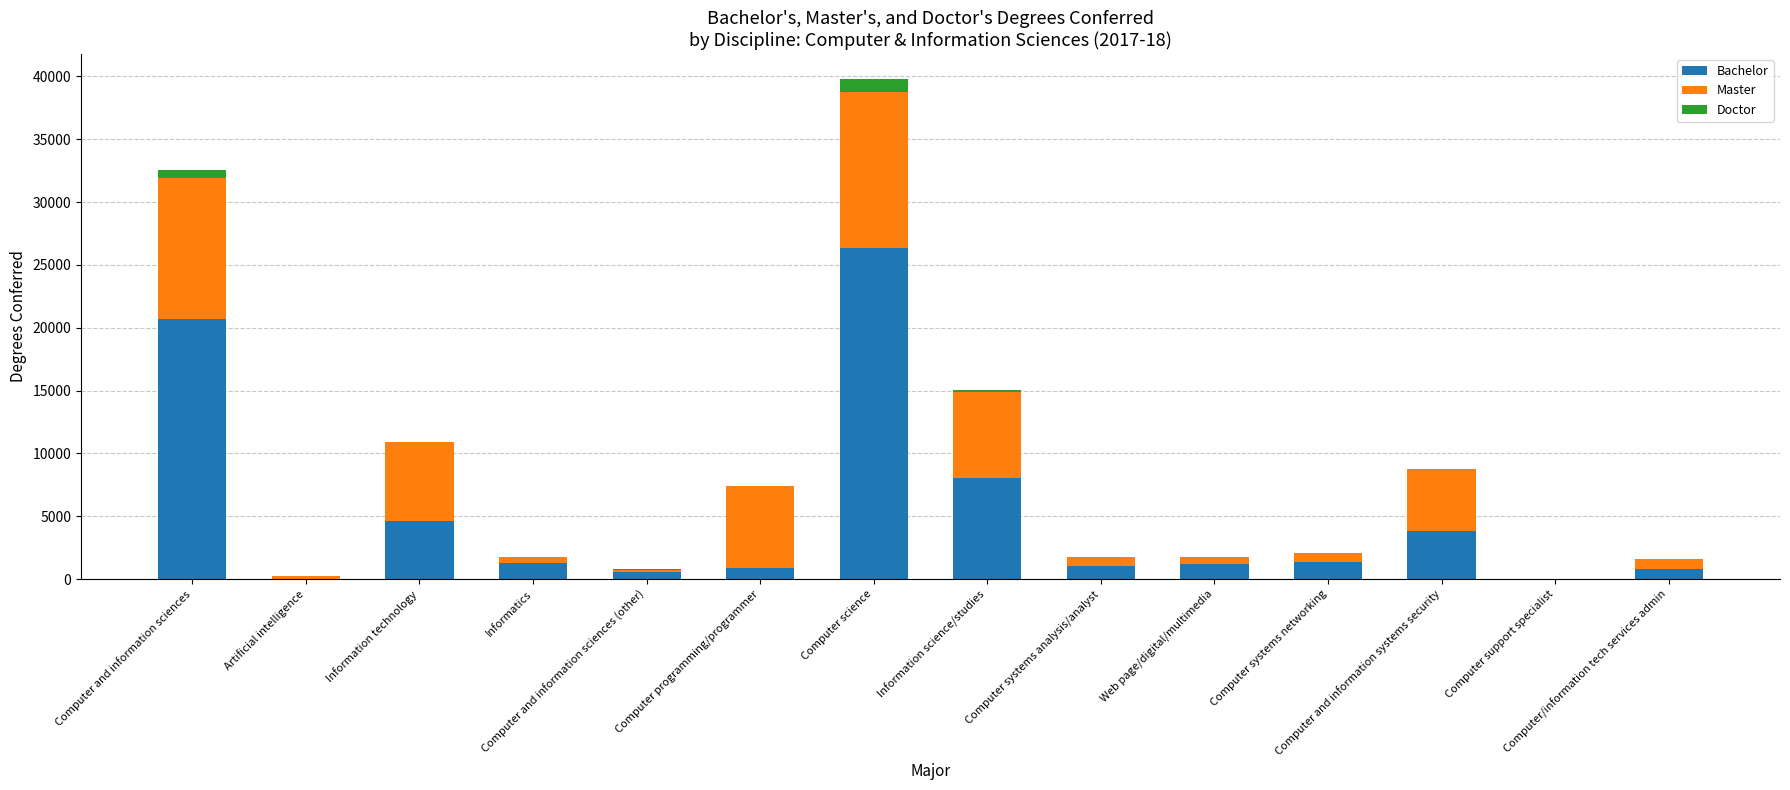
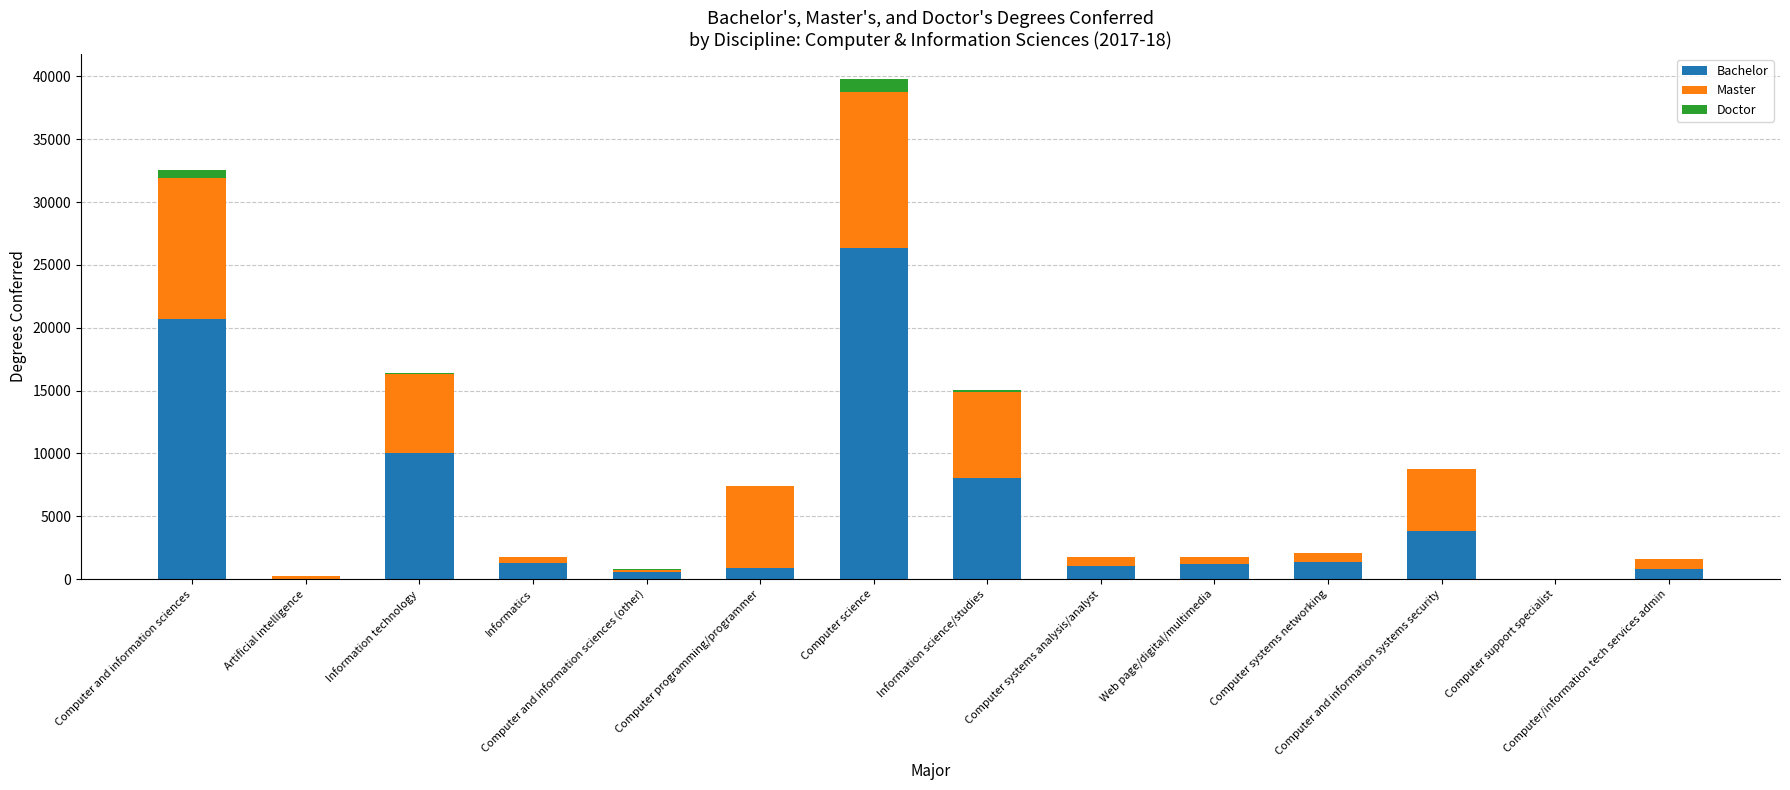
  {
    "Bachelor": {
      "Computer and information sciences": 20700,
-     "Information technology": 4600,
+     "Information technology": 10100,
      "Informatics": 1300,
      "Computer and information sciences (other)": 500,
      "Computer programming/programmer": 900,
      "Computer science": 26300,
      "Information science/studies": 8000,
      "Computer systems analysis/analyst": 1100,
      "Web page/digital/multimedia": 1200,
      "Computer systems networking": 1400,
      "Computer and information systems security": 3800,
      "Computer/information tech services admin": 800
    },
    "Master": {
      "Computer and information sciences": 11200,
      "Artificial intelligence": 200,
      "Information technology": 6300,
      "Informatics": 500,
      "Computer and information sciences (other)": 200,
      "Computer programming/programmer": 6500,
      "Computer science": 12500,
      "Information science/studies": 6900,
      "Computer systems analysis/analyst": 700,
      "Web page/digital/multimedia": 600,
      "Computer systems networking": 700,
      "Computer and information systems security": 4900,
      "Computer support specialist": 0,
      "Computer/information tech services admin": 800
    },
    "Doctor": {
      "Computer and information sciences": 600,
      "Computer science": 1000,
      "Web page/digital/multimedia": 0,
      "Computer support specialist": 0,
      "Computer/information tech services admin": 0
    }
  }
